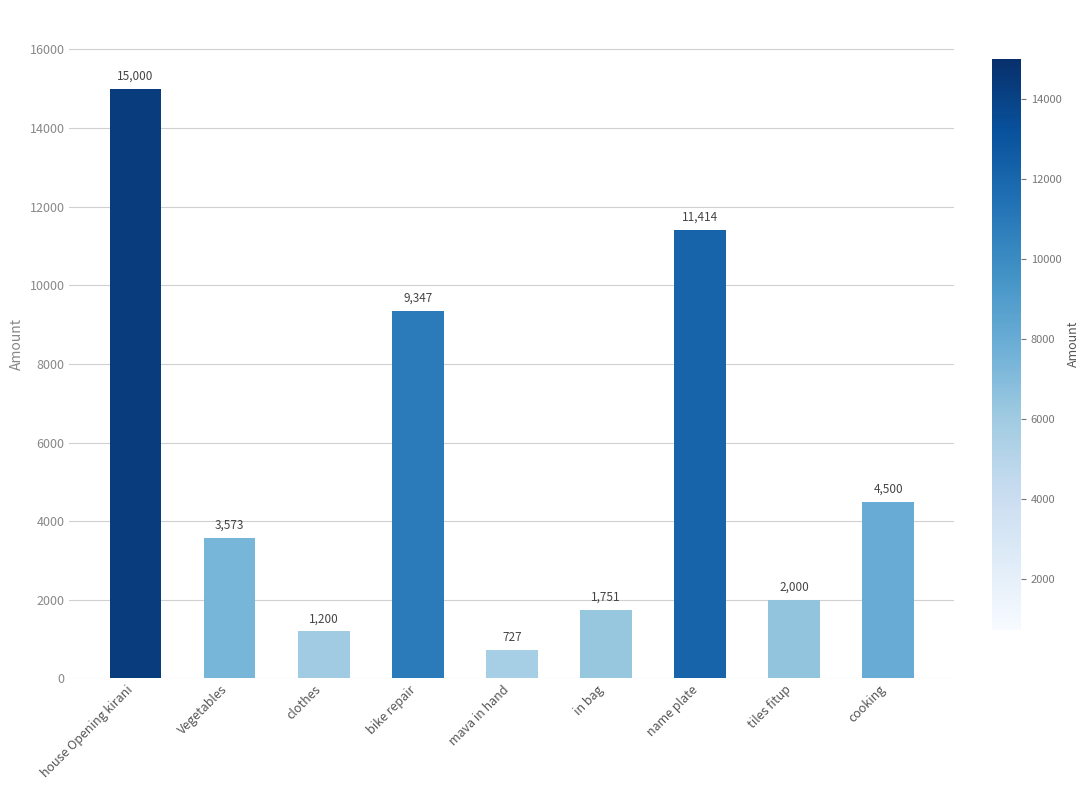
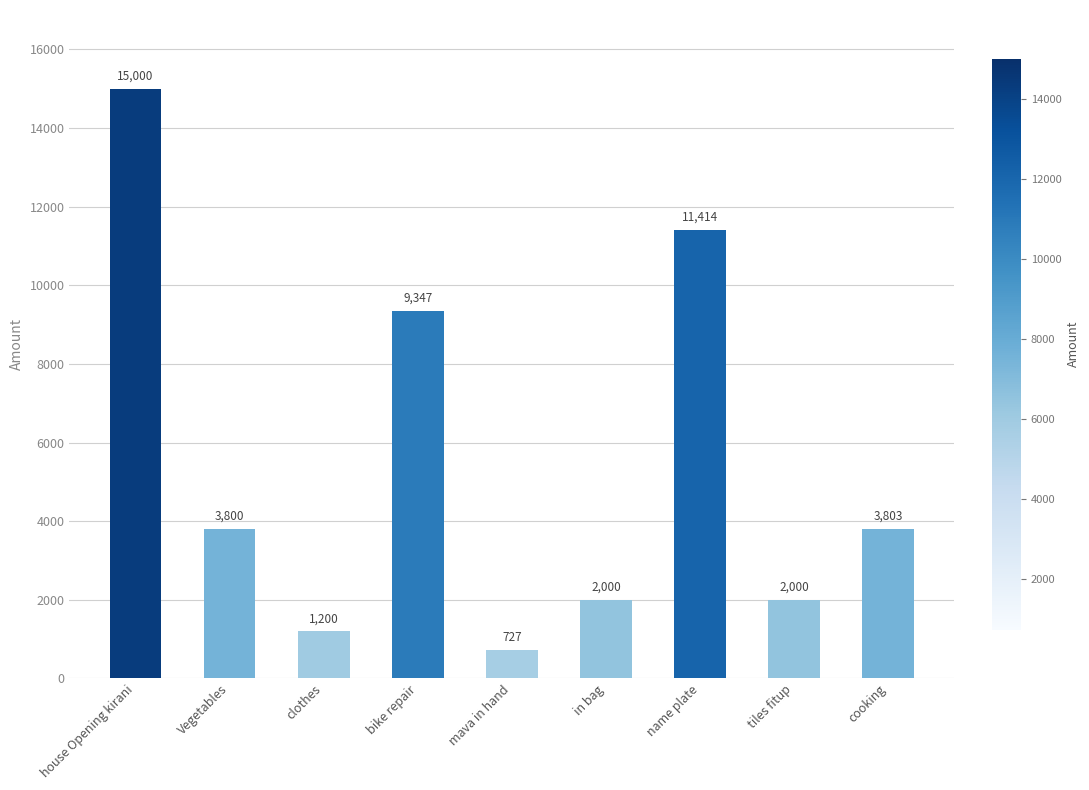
  {
    "house Opening kirani": "15,000",
-   "Vegetables": "3,573",
+   "Vegetables": "3,800",
    "clothes": "1,200",
    "bike repair": "9,347",
    "mava in hand": "727",
-   "in bag": "1,751",
+   "in bag": "2,000",
    "name plate": "11,414",
    "tiles fitup": "2,000",
-   "cooking": "4,500"
+   "cooking": "3,803"
  }
